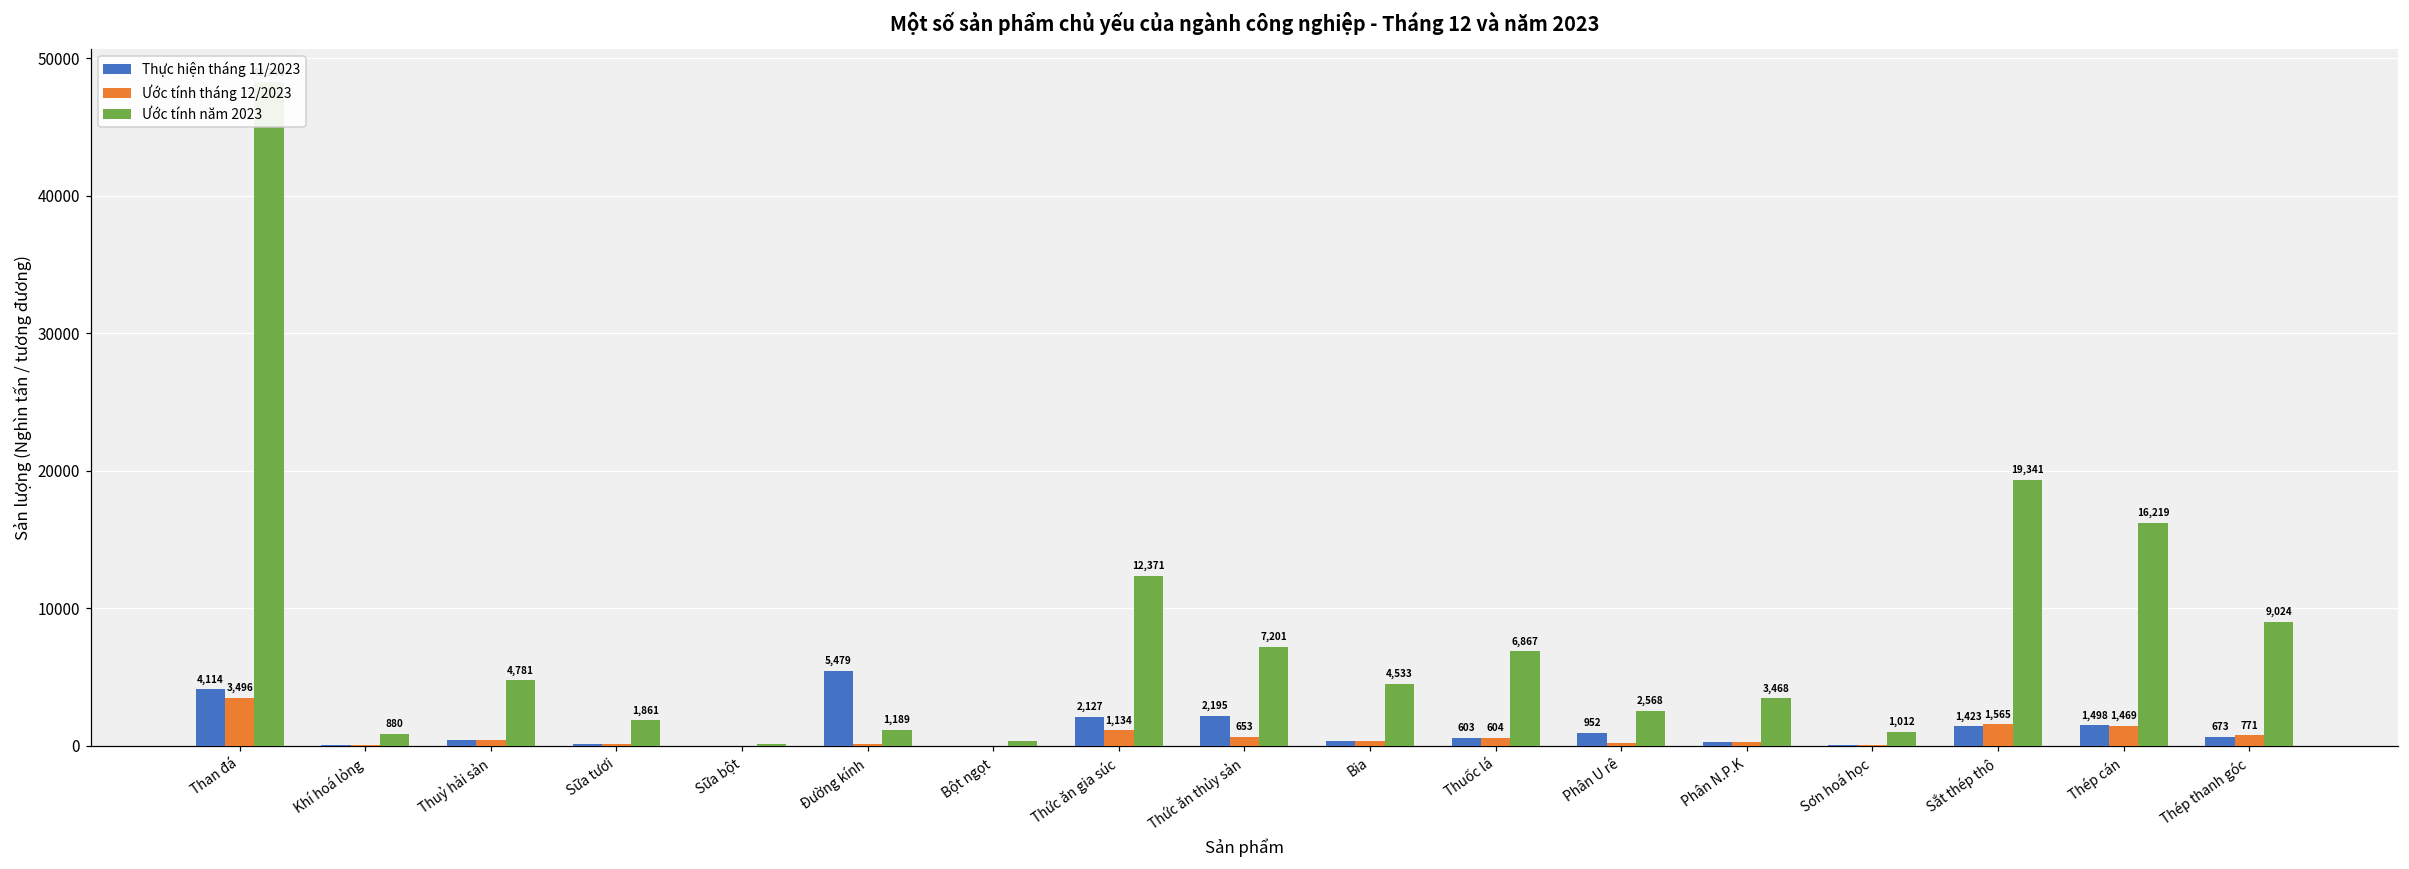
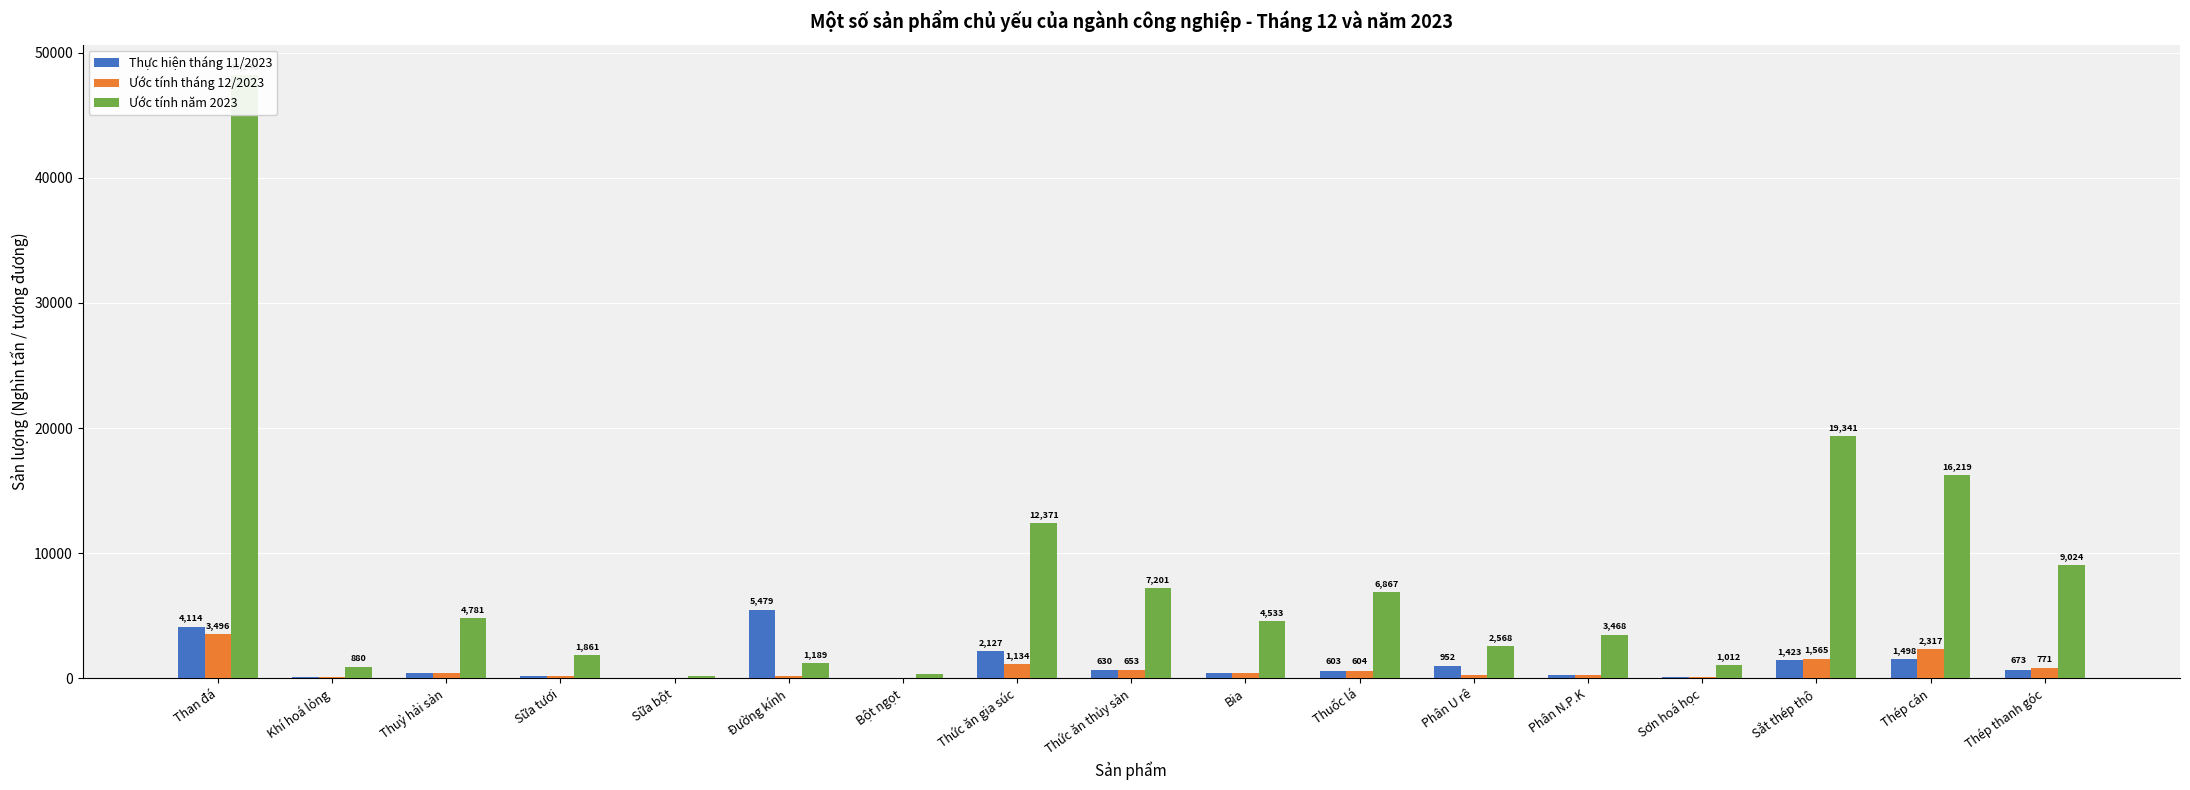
  {
    "Thực hiện tháng 11/2023": {
      "Than đá": "4,114",
      "Đường kính": "5,479",
      "Thức ăn gia súc": "2,127",
-     "Thức ăn thủy sản": "2,195",
+     "Thức ăn thủy sản": "630",
      "Thuốc lá": "603",
      "Phân U rê": "952",
      "Sắt thép thô": "1,423",
      "Thép cán": "1,498",
      "Thép thanh góc": "673"
    },
    "Ước tính tháng 12/2023": {
      "Than đá": "3,496",
      "Thức ăn gia súc": "1,134",
      "Thức ăn thủy sản": "653",
      "Thuốc lá": "604",
      "Sắt thép thô": "1,565",
-     "Thép cán": "1,469",
+     "Thép cán": "2,317",
      "Thép thanh góc": "771"
    },
    "Ước tính năm 2023": {
      "Khí hoá lỏng": "880",
      "Thuỷ hải sản": "4,781",
      "Sữa tươi": "1,861",
      "Đường kính": "1,189",
      "Thức ăn gia súc": "12,371",
      "Thức ăn thủy sản": "7,201",
      "Bia": "4,533",
      "Thuốc lá": "6,867",
      "Phân U rê": "2,568",
      "Phân N.P.K": "3,468",
      "Sơn hoá học": "1,012",
      "Sắt thép thô": "19,341",
      "Thép cán": "16,219",
      "Thép thanh góc": "9,024"
    }
  }
